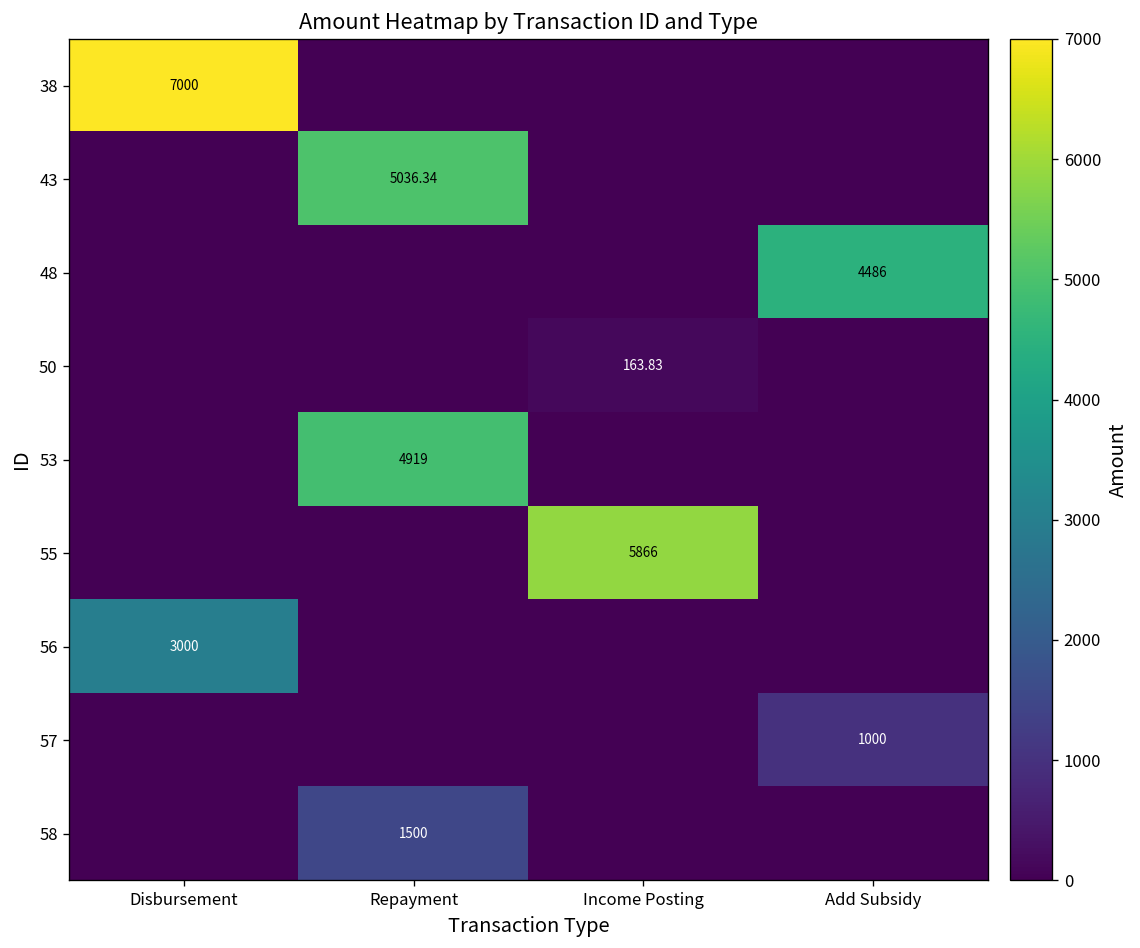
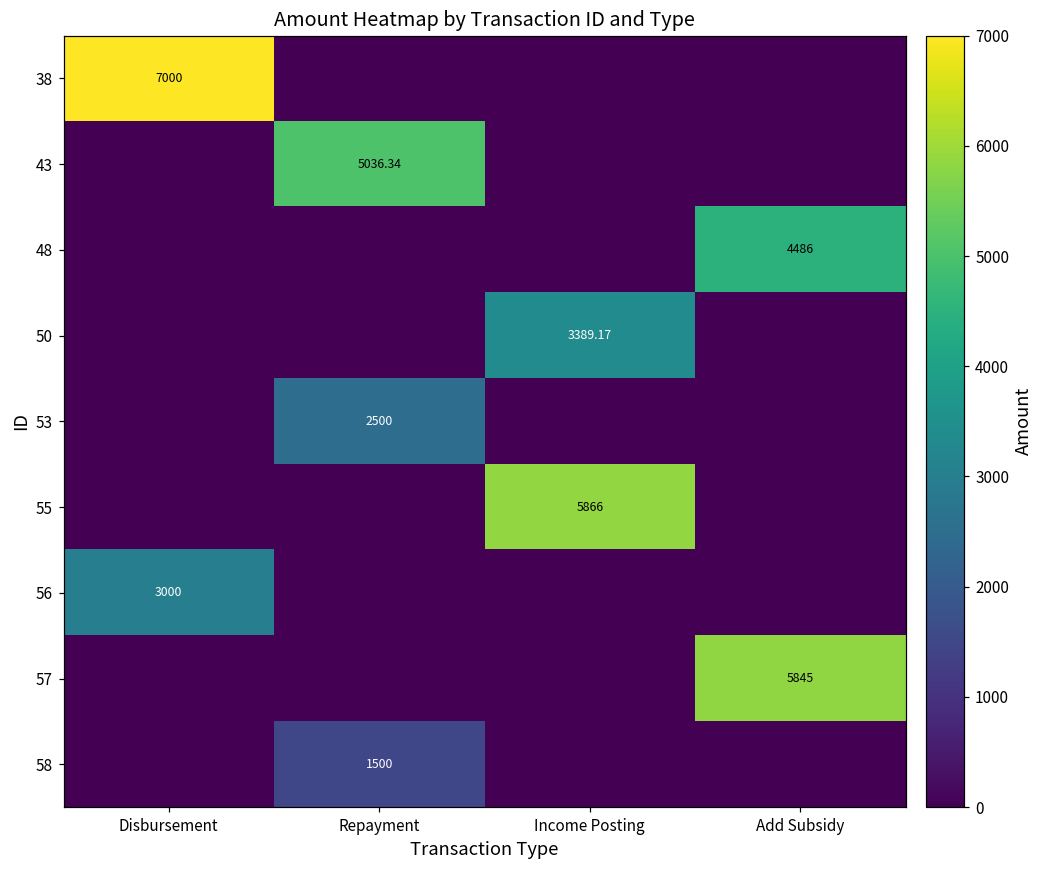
  {
    "38": {
      "Disbursement": 7000
    },
    "43": {
      "Repayment": 5036.34
    },
    "48": {
      "Add Subsidy": 4486
    },
    "50": {
-     "Income Posting": 163.83
+     "Income Posting": 3389.17
    },
    "53": {
-     "Repayment": 4919
+     "Repayment": 2500
    },
    "55": {
      "Income Posting": 5866
    },
    "56": {
      "Disbursement": 3000
    },
    "57": {
-     "Add Subsidy": 1000
+     "Add Subsidy": 5845
    },
    "58": {
      "Repayment": 1500
    }
  }
